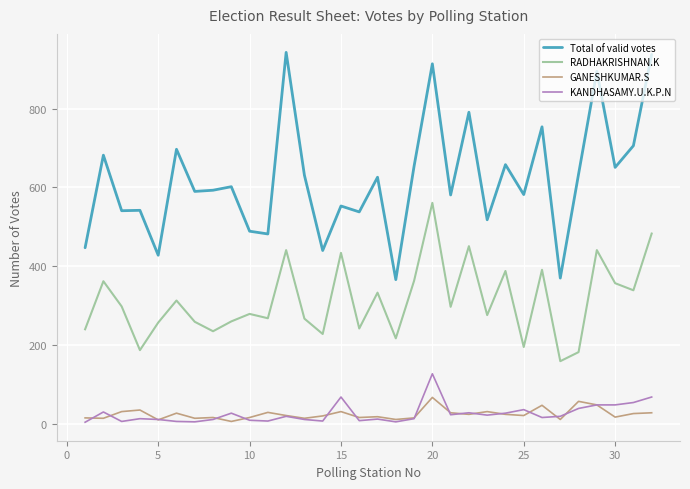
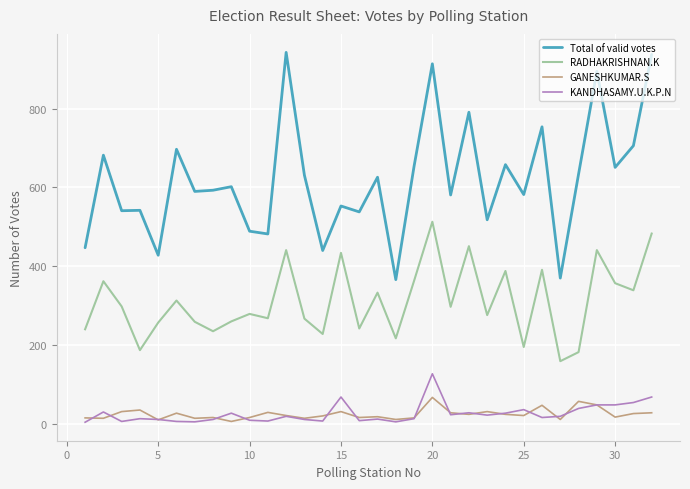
  {
    "Total of valid votes": {
      "5": 430,
      "10": 490,
      "15": 550,
      "20": 910,
      "25": 580,
      "30": 650
    },
    "RADHAKRISHNAN.K": {
      "5": 260,
      "10": 280,
      "15": 430,
-     "20": 560,
+     "20": 510,
      "25": 200,
      "30": 360
    },
    "GANESHKUMAR.S": {
      "10": 20,
      "15": 30,
      "20": 70,
      "25": 20,
      "30": 20
    },
    "KANDHASAMY.U.K.P.N": {
      "10": 10,
      "15": 70,
      "20": 130,
      "25": 40,
      "30": 50
    }
  }
